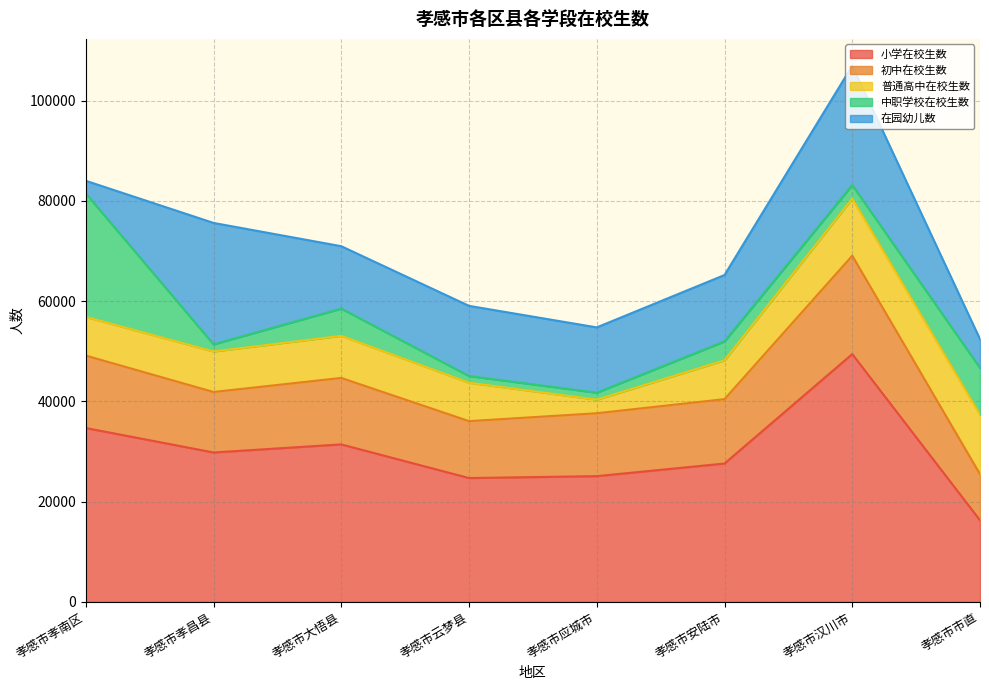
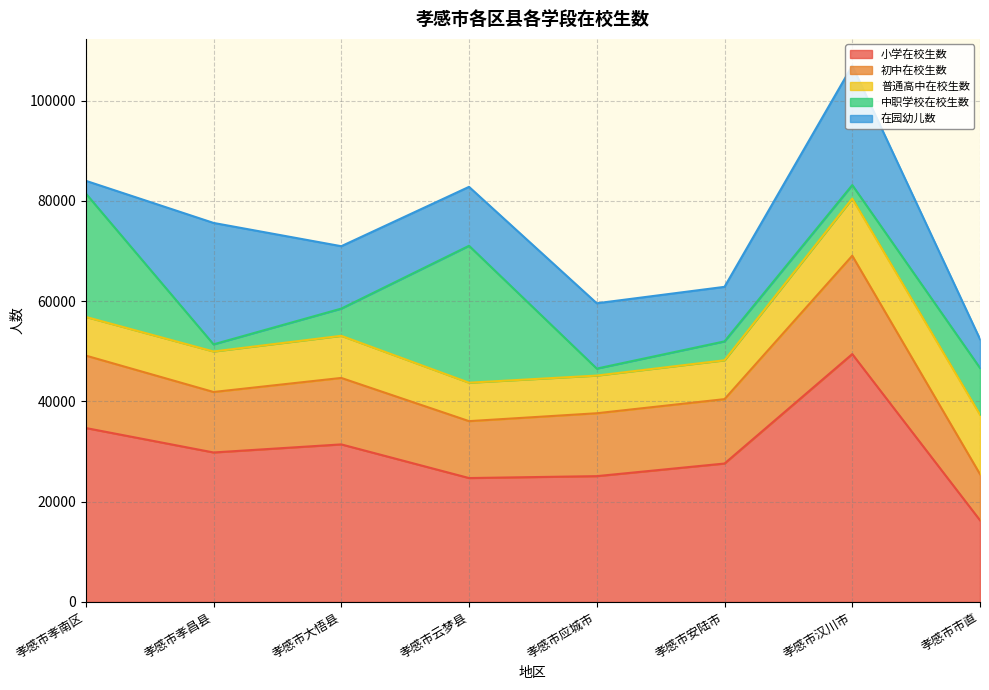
  {
    "普通高中在校生数": {
      "孝感市孝南区": 8000,
      "孝感市孝昌县": 8000,
      "孝感市大悟县": 8000,
      "孝感市云梦县": 8000,
-     "孝感市应城市": 3000,
+     "孝感市应城市": 8000,
      "孝感市安陆市": 8000,
      "孝感市汉川市": 11000,
      "孝感市市直": 12000
    },
    "中职学校在校生数": {
      "孝感市孝南区": 25000,
      "孝感市孝昌县": 1000,
      "孝感市大悟县": 5000,
-     "孝感市云梦县": 1000,
+     "孝感市云梦县": 27000,
      "孝感市应城市": 1000,
      "孝感市安陆市": 4000,
      "孝感市汉川市": 3000,
      "孝感市市直": 9000
    },
    "在园幼儿数": {
      "孝感市孝南区": 3000,
      "孝感市孝昌县": 24000,
      "孝感市大悟县": 12000,
-     "孝感市云梦县": 14000,
+     "孝感市云梦县": 12000,
      "孝感市应城市": 13000,
-     "孝感市安陆市": 13000,
+     "孝感市安陆市": 11000,
      "孝感市市直": 6000
    }
  }
